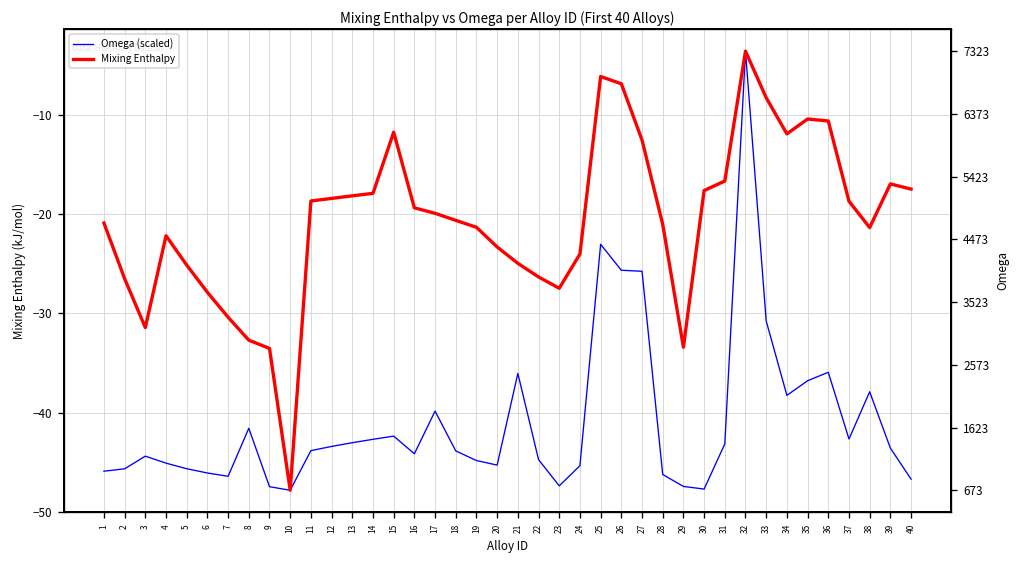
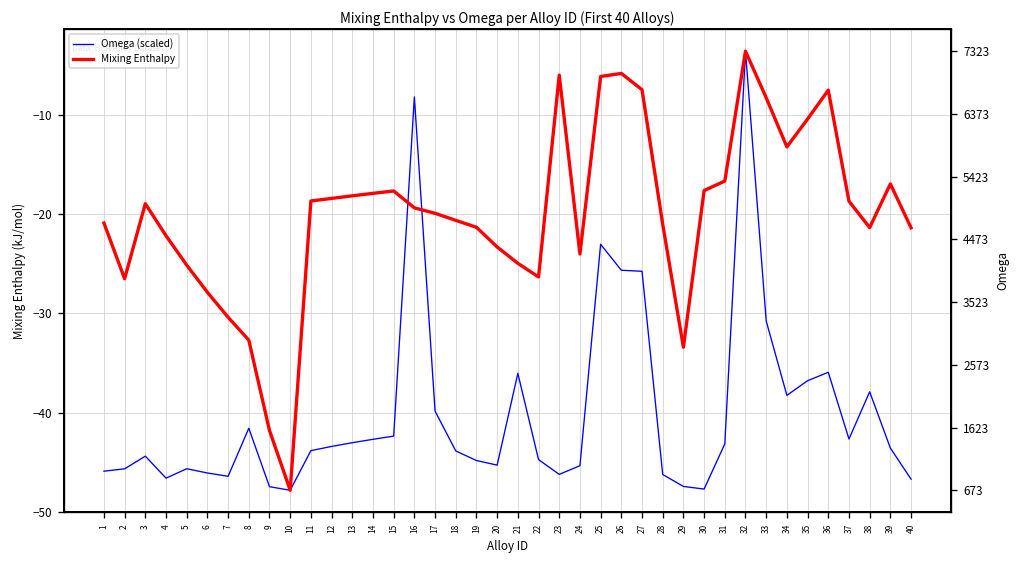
  {
    "Omega (scaled)": {
      "1": -46,
      "2": -46,
      "3": -44,
-     "4": -45,
+     "4": -47,
      "5": -46,
      "6": -46,
      "7": -46,
      "8": -42,
      "9": -47,
      "11": -44,
      "12": -43,
      "13": -43,
      "14": -43,
      "15": -42,
-     "16": -44,
+     "16": -8,
      "17": -40,
      "18": -44,
      "19": -45,
      "20": -45,
      "21": -36,
      "22": -45,
-     "23": -47,
+     "23": -46,
      "24": -45,
      "25": -23,
      "26": -26,
      "27": -26,
      "28": -46,
      "29": -47,
      "30": -48,
      "31": -43,
      "33": -31,
      "34": -38,
      "35": -37,
      "36": -36,
      "37": -43,
      "38": -38,
      "39": -44,
      "40": -47
    },
    "Mixing Enthalpy": {
      "1": -21,
      "2": -27,
-     "3": -31,
+     "3": -19,
      "4": -22,
      "5": -25,
      "6": -28,
      "7": -30,
      "8": -33,
-     "9": -34,
+     "9": -42,
      "11": -19,
      "12": -18,
      "13": -18,
      "14": -18,
-     "15": -12,
+     "15": -18,
      "16": -19,
      "17": -20,
      "18": -21,
      "19": -21,
      "20": -23,
      "21": -25,
      "22": -26,
-     "23": -27,
+     "23": -6,
      "24": -24,
      "25": -6,
-     "26": -7,
-     "27": -13,
+     "26": -6,
+     "27": -7,
      "28": -21,
      "29": -33,
      "30": -18,
      "31": -17,
      "33": -8,
-     "34": -12,
+     "34": -13,
      "35": -10,
-     "36": -11,
+     "36": -8,
      "37": -19,
      "38": -21,
      "39": -17,
-     "40": -17
+     "40": -21
    }
  }
